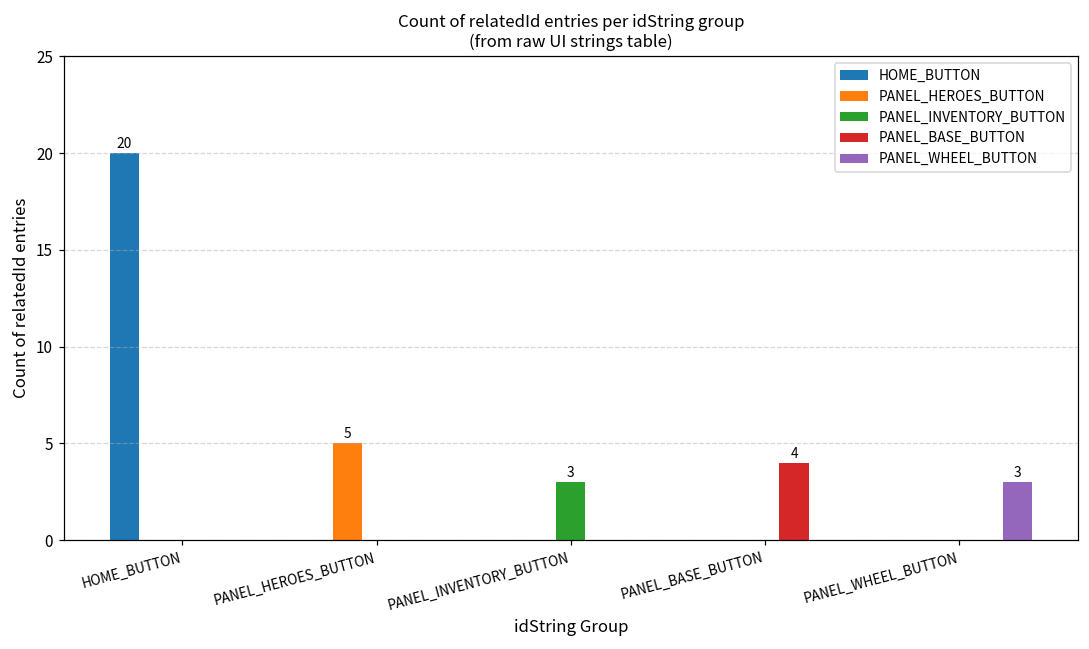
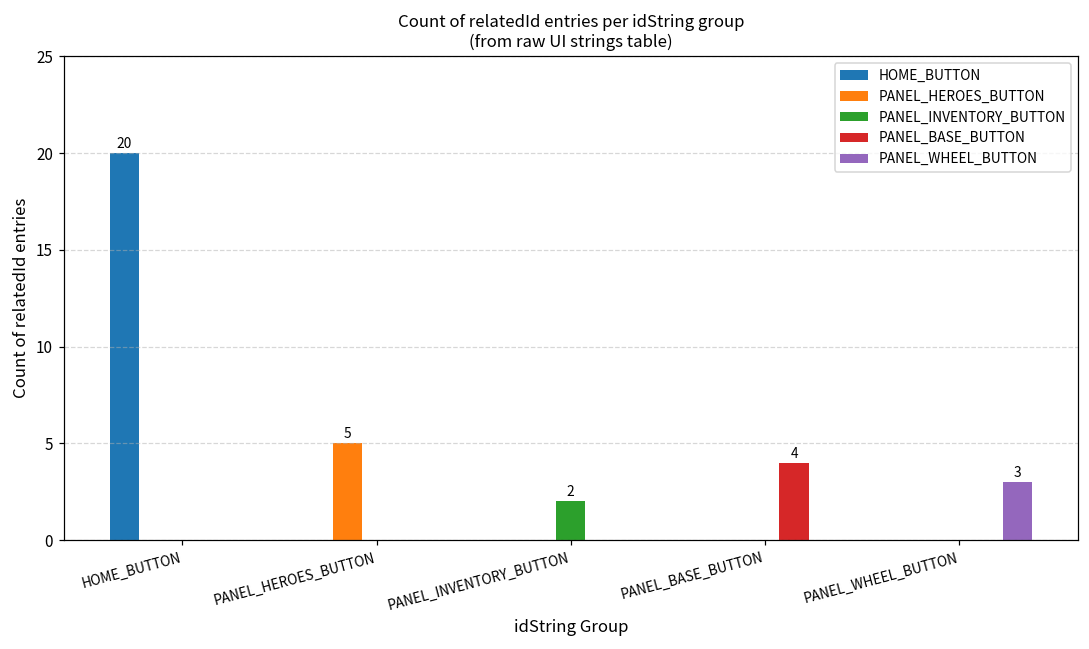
  {
    "HOME_BUTTON": {
      "HOME_BUTTON": 20
    },
    "PANEL_HEROES_BUTTON": {
      "PANEL_HEROES_BUTTON": 5
    },
    "PANEL_INVENTORY_BUTTON": {
-     "PANEL_INVENTORY_BUTTON": 3
+     "PANEL_INVENTORY_BUTTON": 2
    },
    "PANEL_BASE_BUTTON": {
      "PANEL_BASE_BUTTON": 4
    },
    "PANEL_WHEEL_BUTTON": {
      "PANEL_WHEEL_BUTTON": 3
    }
  }
